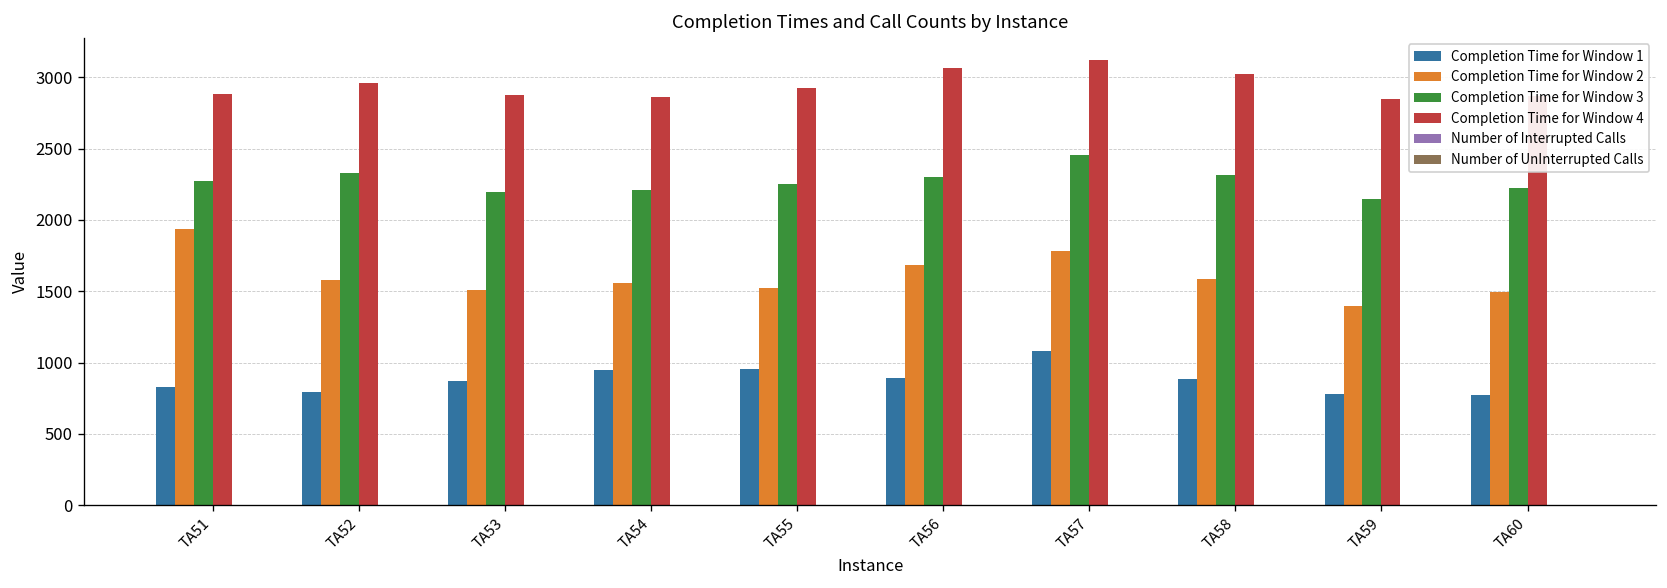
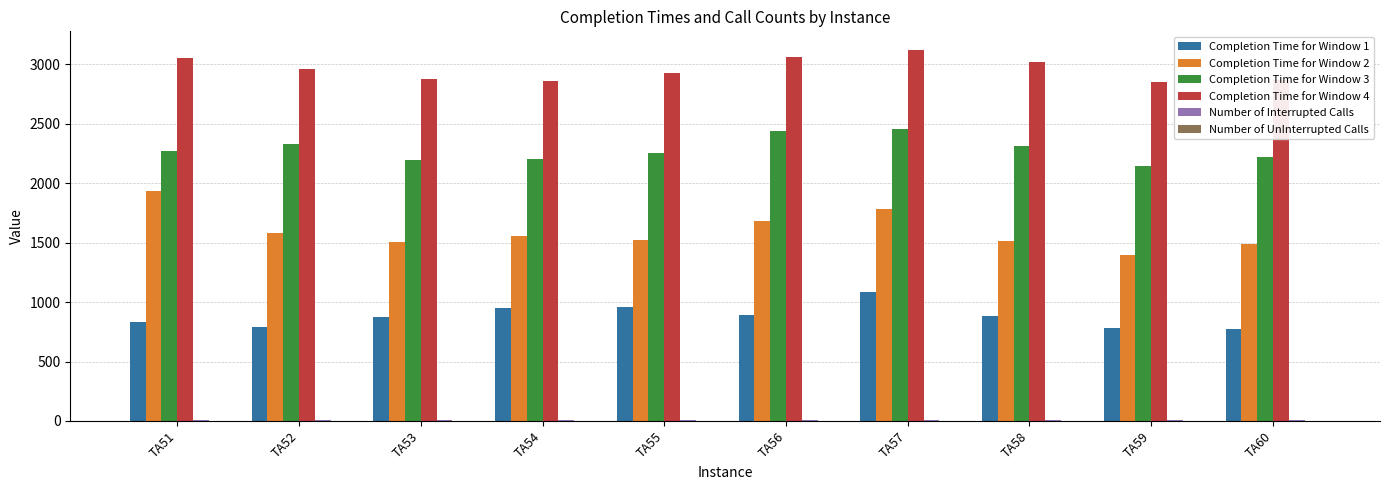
  {
    "Completion Time for Window 1": {
      "TA51": 830,
      "TA52": 790,
      "TA53": 870,
      "TA54": 950,
      "TA55": 960,
      "TA56": 890,
      "TA57": 1080,
      "TA58": 880,
      "TA59": 780,
      "TA60": 770
    },
    "Completion Time for Window 2": {
      "TA51": 1940,
      "TA52": 1580,
      "TA53": 1510,
      "TA54": 1560,
      "TA55": 1520,
      "TA56": 1680,
      "TA57": 1780,
-     "TA58": 1590,
+     "TA58": 1520,
      "TA59": 1390,
      "TA60": 1490
    },
    "Completion Time for Window 3": {
      "TA51": 2270,
      "TA52": 2330,
      "TA53": 2190,
      "TA54": 2210,
      "TA55": 2260,
-     "TA56": 2300,
+     "TA56": 2440,
      "TA57": 2460,
      "TA58": 2310,
      "TA59": 2150,
      "TA60": 2220
    },
    "Completion Time for Window 4": {
-     "TA51": 2880,
+     "TA51": 3050,
      "TA52": 2960,
      "TA53": 2880,
      "TA54": 2860,
      "TA55": 2930,
      "TA56": 3070,
      "TA57": 3120,
      "TA58": 3020,
      "TA59": 2850
    },
    "Number of UnInterrupted Calls": {
      "TA51": 0,
      "TA52": 0,
      "TA53": 0,
      "TA54": 0,
      "TA55": 0,
      "TA56": 0,
      "TA57": 0,
      "TA58": 0,
      "TA59": 0,
      "TA60": 0
    }
  }
